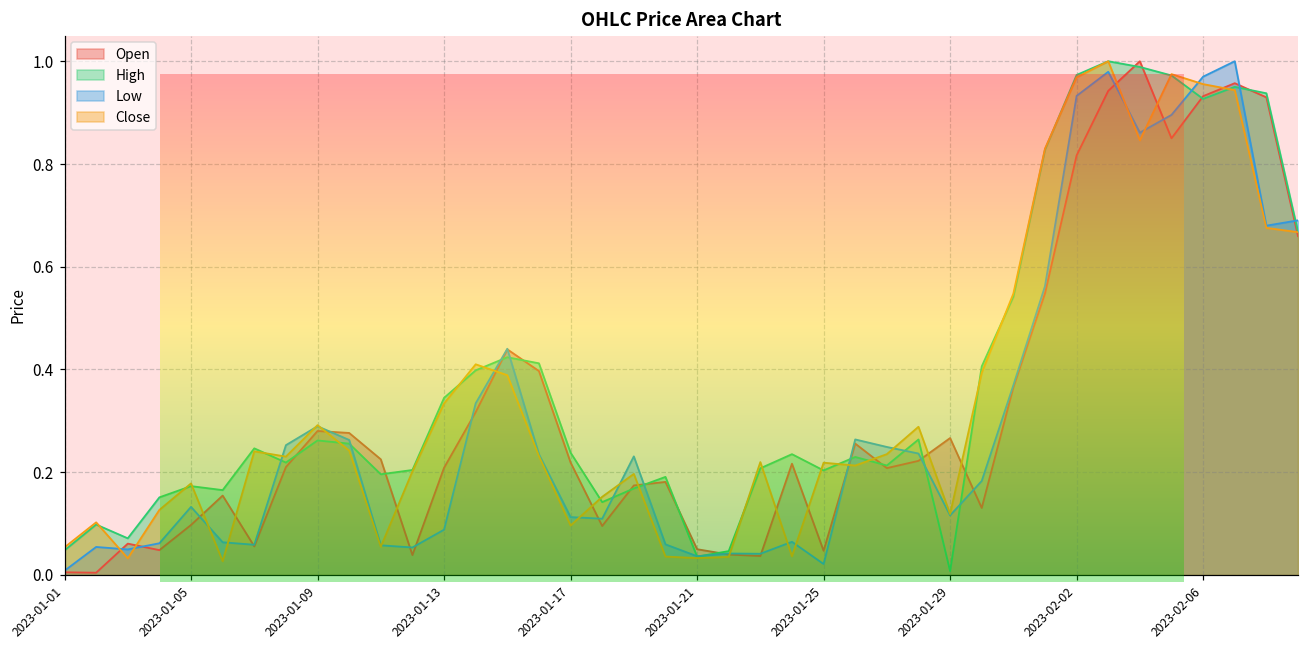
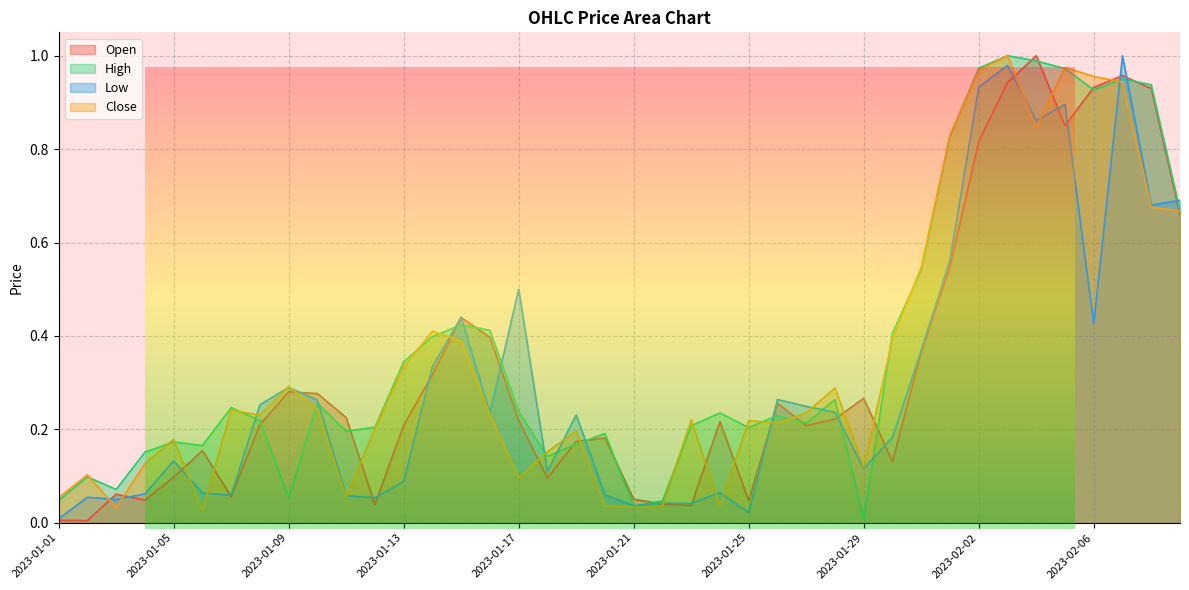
  {
    "OHLC Price Area Chart": {
      "High": {
        "2023-01-01": 0.05,
-       "2023-01-09": 0.26,
+       "2023-01-09": 0.05,
        "2023-01-13": 0.34,
        "2023-01-17": 0.24,
        "2023-01-25": 0.20,
        "2023-01-29": 0.01
      },
      "Low": {
        "2023-01-05": 0.13,
        "2023-01-13": 0.09,
-       "2023-01-17": 0.11,
+       "2023-01-17": 0.50,
        "2023-01-25": 0.02,
        "2023-02-02": 0.93,
-       "2023-02-06": 0.97
+       "2023-02-06": 0.43
      }
    }
  }
